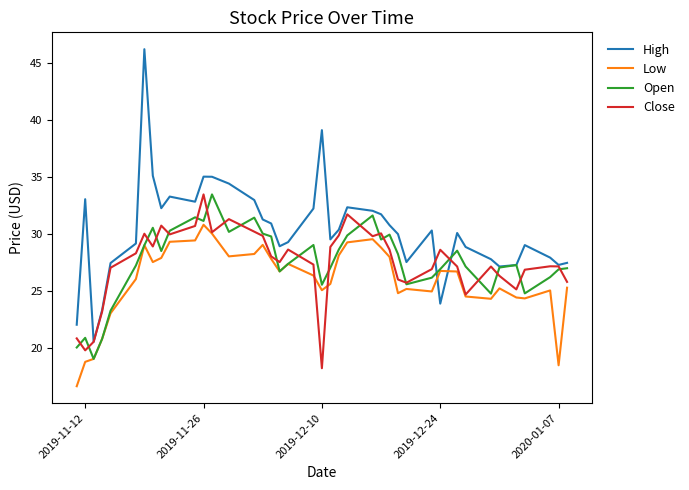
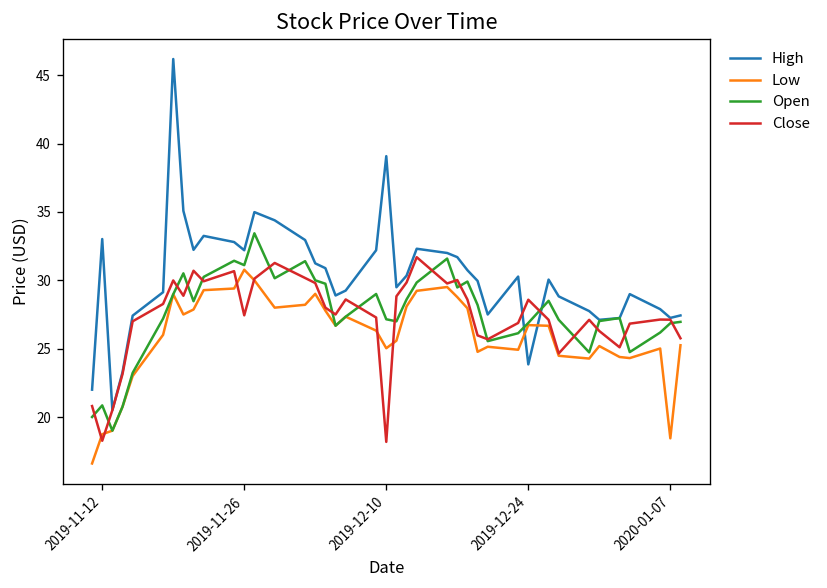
  {
    "High": {
      "2019-11-12": 33.0,
-     "2019-11-26": 35.0,
+     "2019-11-26": 32.2,
      "2019-12-10": 39.1,
      "2019-12-24": 23.9
    },
    "Low": {
      "2019-11-12": 18.7,
      "2019-11-26": 30.8,
      "2019-12-10": 25.0,
      "2020-01-07": 18.4
    },
    "Open": {
      "2019-11-12": 20.9,
      "2019-11-26": 31.1,
-     "2019-12-10": 25.5,
+     "2019-12-10": 27.2,
      "2020-01-07": 26.9
    },
    "Close": {
-     "2019-11-12": 19.8,
-     "2019-11-26": 33.4,
+     "2019-11-12": 18.3,
+     "2019-11-26": 27.4,
      "2019-12-10": 18.2,
      "2019-12-24": 28.6
    }
  }
